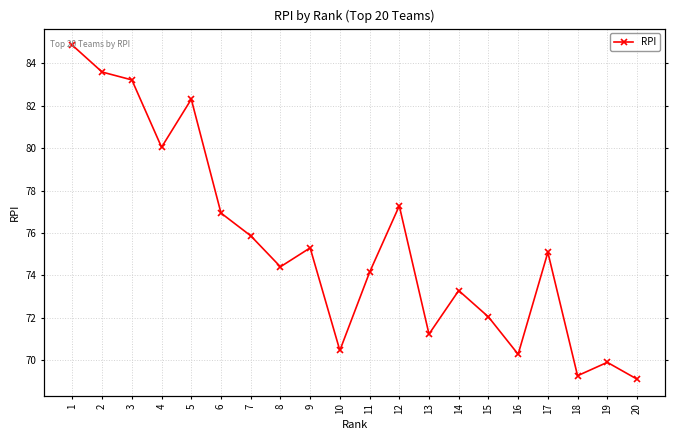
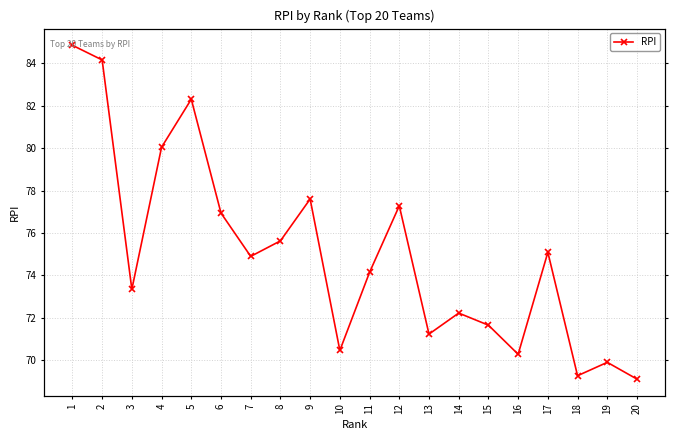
  {
-   "2": 83.6,
-   "3": 83.2,
+   "2": 84.2,
+   "3": 73.4,
    "4": 80.0,
    "5": 82.3,
    "6": 76.9,
-   "7": 75.9,
-   "8": 74.4,
-   "9": 75.3,
+   "7": 74.9,
+   "8": 75.6,
+   "9": 77.6,
    "10": 70.5,
    "11": 74.2,
    "12": 77.3,
    "13": 71.2,
-   "14": 73.3,
-   "15": 72.1,
+   "14": 72.2,
+   "15": 71.7,
    "16": 70.3,
    "17": 75.1,
    "18": 69.3,
    "19": 69.9,
    "20": 69.1
  }
